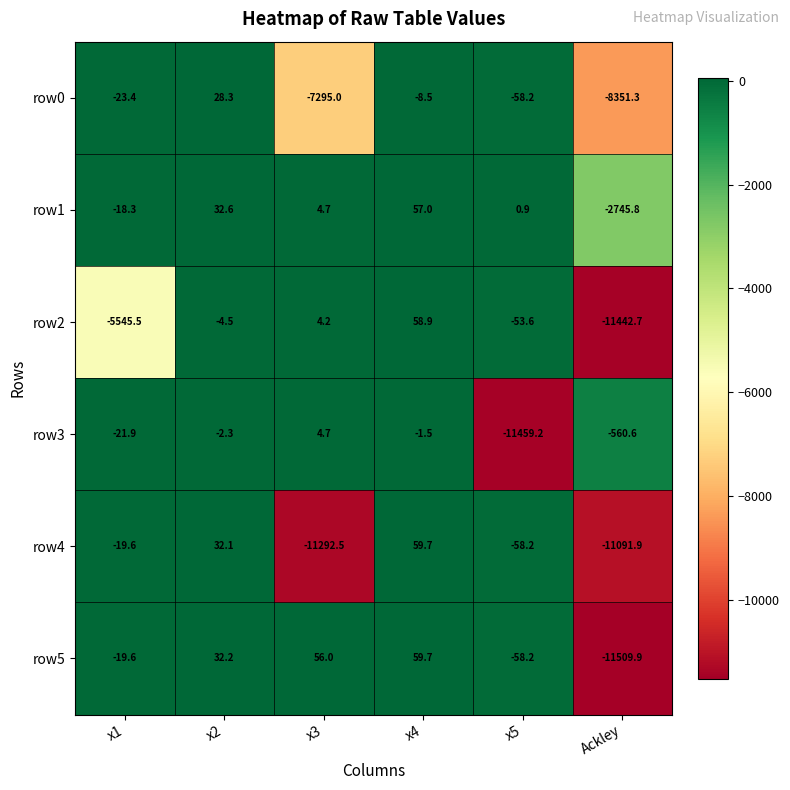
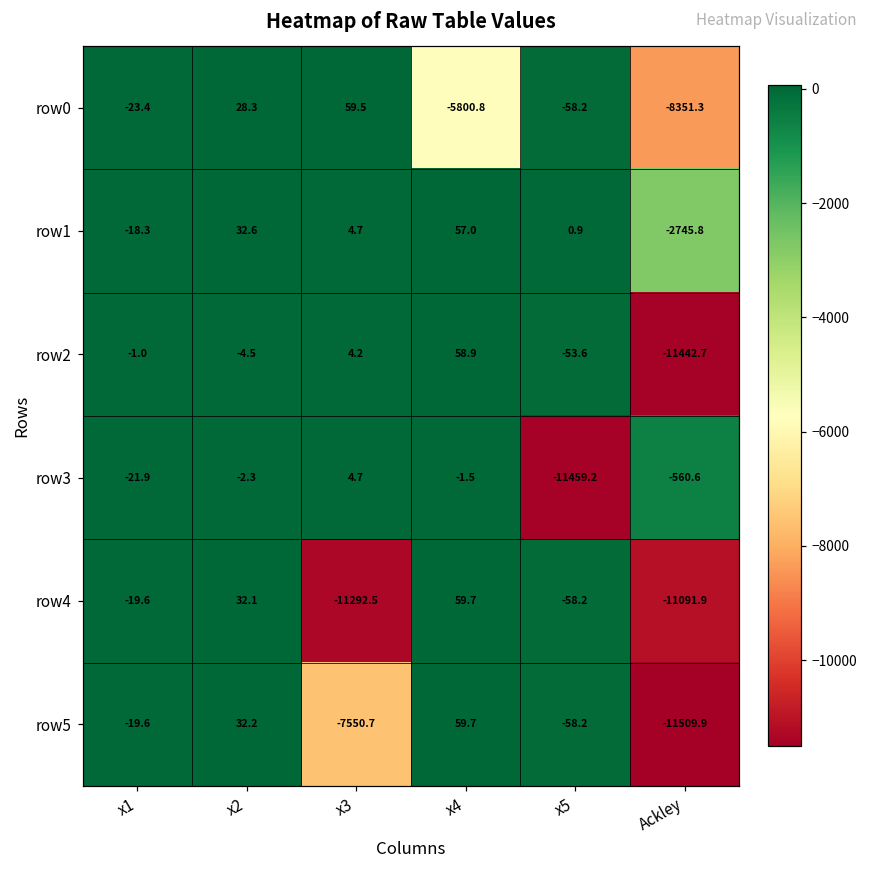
  {
    "row0": {
      "x1": -23.4,
      "x2": 28.3,
-     "x3": -7295.0,
-     "x4": -8.5,
+     "x3": 59.5,
+     "x4": -5800.8,
      "x5": -58.2,
      "Ackley": -8351.3
    },
    "row1": {
      "x1": -18.3,
      "x2": 32.6,
      "x3": 4.7,
      "x4": 57.0,
      "x5": 0.9,
      "Ackley": -2745.8
    },
    "row2": {
-     "x1": -5545.5,
+     "x1": -1.0,
      "x2": -4.5,
      "x3": 4.2,
      "x4": 58.9,
      "x5": -53.6,
      "Ackley": -11442.7
    },
    "row3": {
      "x1": -21.9,
      "x2": -2.3,
      "x3": 4.7,
      "x4": -1.5,
      "x5": -11459.2,
      "Ackley": -560.6
    },
    "row4": {
      "x1": -19.6,
      "x2": 32.1,
      "x3": -11292.5,
      "x4": 59.7,
      "x5": -58.2,
      "Ackley": -11091.9
    },
    "row5": {
      "x1": -19.6,
      "x2": 32.2,
-     "x3": 56.0,
+     "x3": -7550.7,
      "x4": 59.7,
      "x5": -58.2,
      "Ackley": -11509.9
    }
  }
